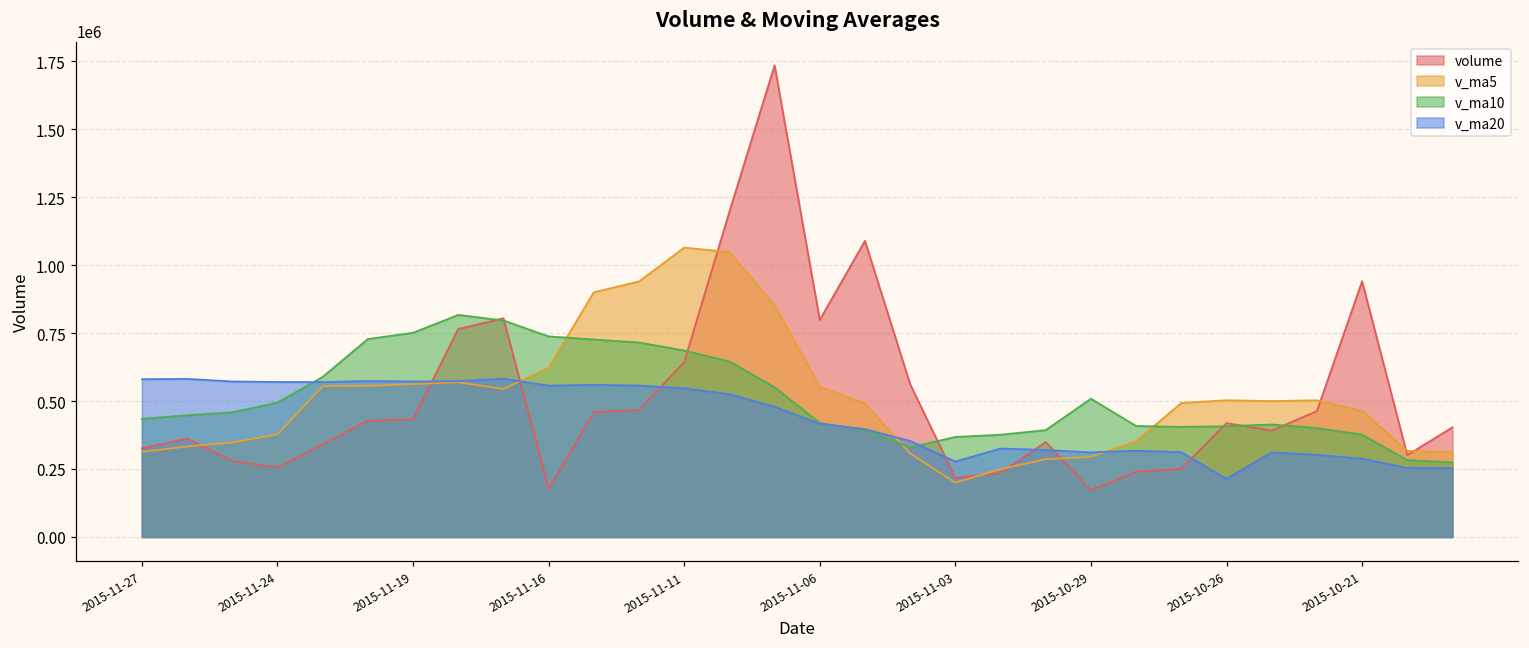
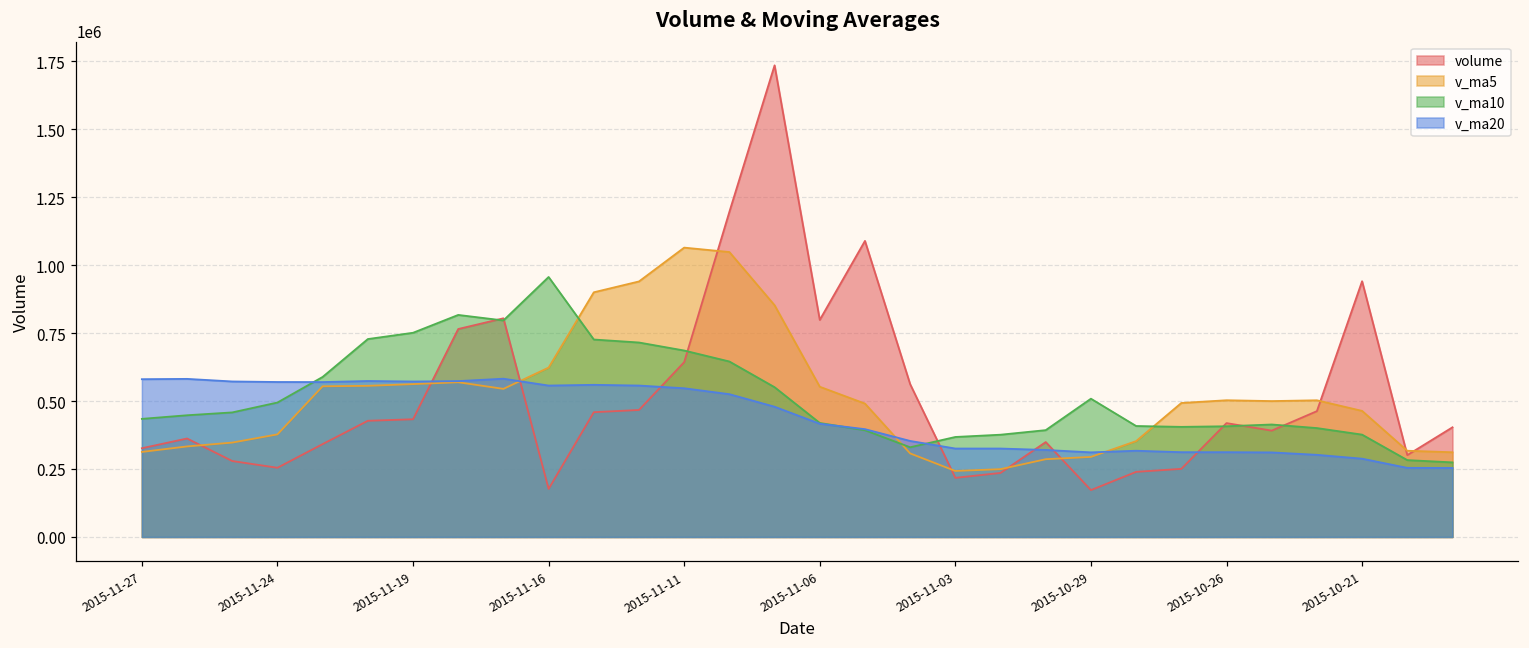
  {
    "volume": {
      "2015-11-27": 330000,
      "2015-11-24": 250000,
      "2015-11-19": 430000,
      "2015-11-16": 180000,
      "2015-11-11": 640000,
      "2015-11-06": 800000,
      "2015-11-03": 220000,
      "2015-10-29": 170000,
      "2015-10-26": 420000,
      "2015-10-21": 940000
    },
    "v_ma5": {
      "2015-11-27": 310000,
      "2015-11-24": 380000,
      "2015-11-16": 620000,
      "2015-11-11": 1060000,
      "2015-11-06": 550000,
-     "2015-11-03": 200000,
+     "2015-11-03": 240000,
      "2015-10-29": 290000,
      "2015-10-26": 500000,
      "2015-10-21": 460000
    },
    "v_ma10": {
      "2015-11-27": 430000,
      "2015-11-24": 490000,
      "2015-11-19": 750000,
-     "2015-11-16": 740000,
+     "2015-11-16": 960000,
      "2015-11-11": 690000,
      "2015-11-03": 370000,
      "2015-10-29": 510000,
      "2015-10-26": 410000,
      "2015-10-21": 380000
    },
    "v_ma20": {
      "2015-11-27": 580000,
      "2015-11-24": 570000,
      "2015-11-16": 560000,
      "2015-11-11": 550000,
-     "2015-11-03": 280000,
+     "2015-11-03": 330000,
      "2015-10-29": 310000,
-     "2015-10-26": 210000,
+     "2015-10-26": 310000,
      "2015-10-21": 290000
    }
  }
